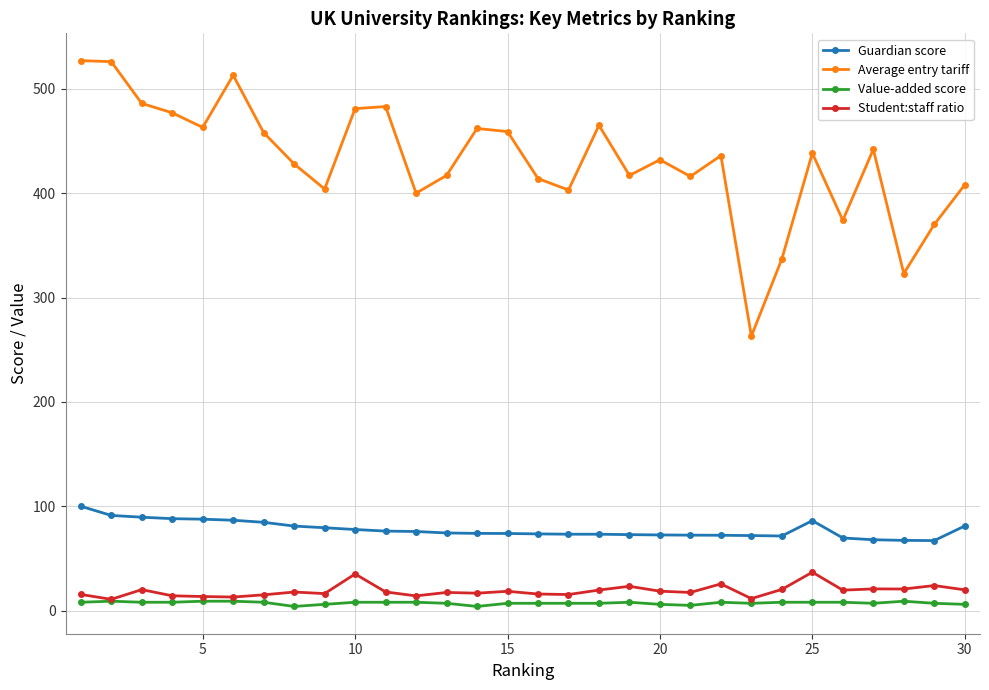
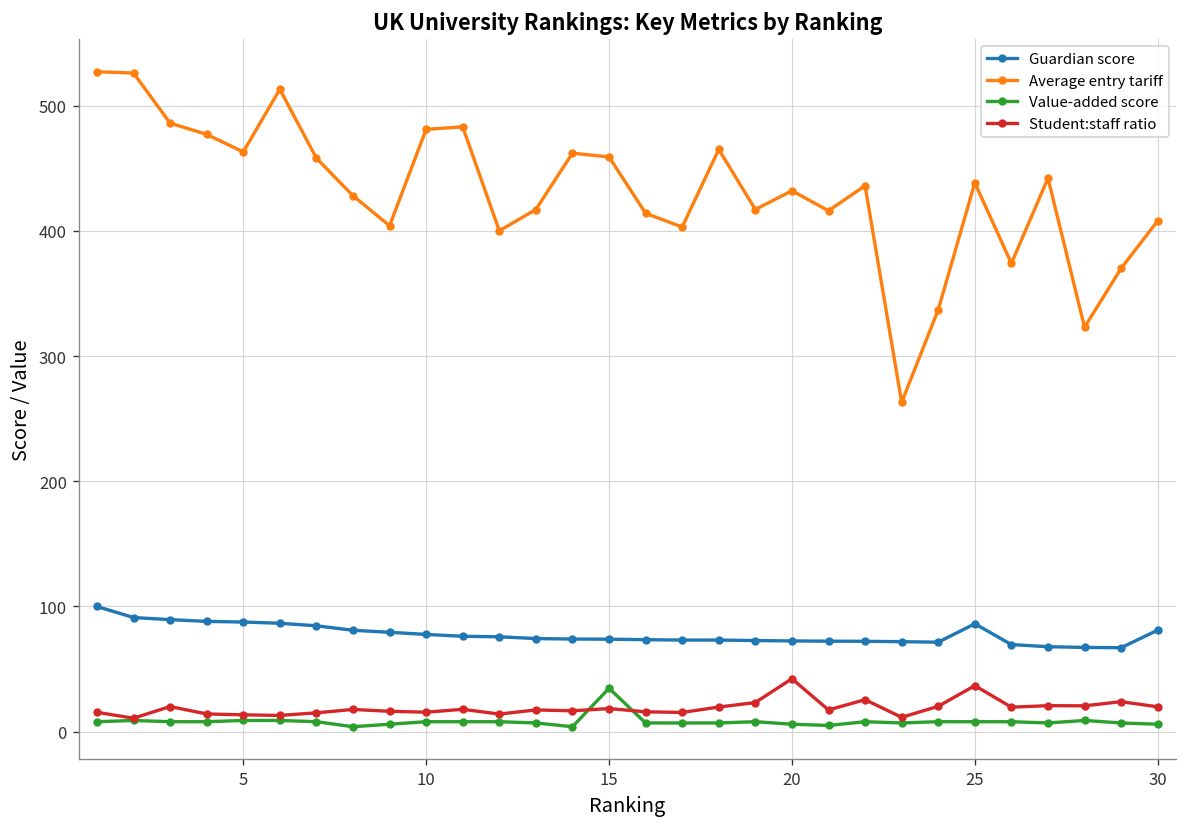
  {
    "Guardian score": {
      "5": 88,
      "10": 78,
      "15": 74,
      "20": 73,
      "25": 86,
      "30": 81
    },
    "Average entry tariff": {
      "5": 463,
      "10": 481,
      "15": 459,
      "20": 432,
      "25": 438,
      "30": 408
    },
    "Value-added score": {
      "5": 9,
      "10": 8,
-     "15": 7,
+     "15": 35,
      "20": 6,
      "25": 8,
      "30": 6
    },
    "Student:staff ratio": {
      "5": 14,
-     "10": 35,
+     "10": 16,
      "15": 19,
-     "20": 19,
+     "20": 42,
      "25": 37,
      "30": 20
    }
  }
